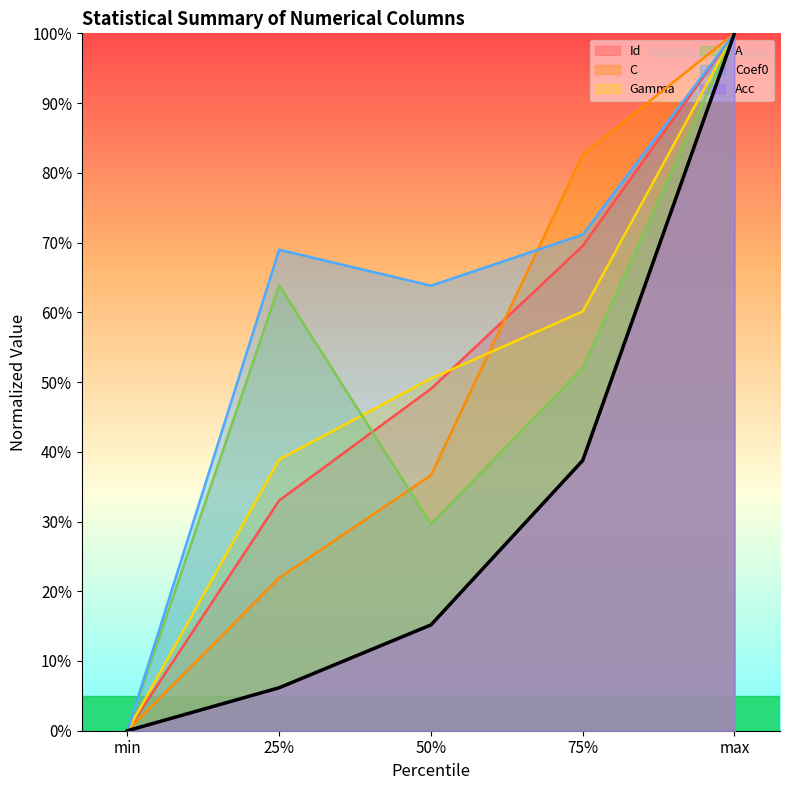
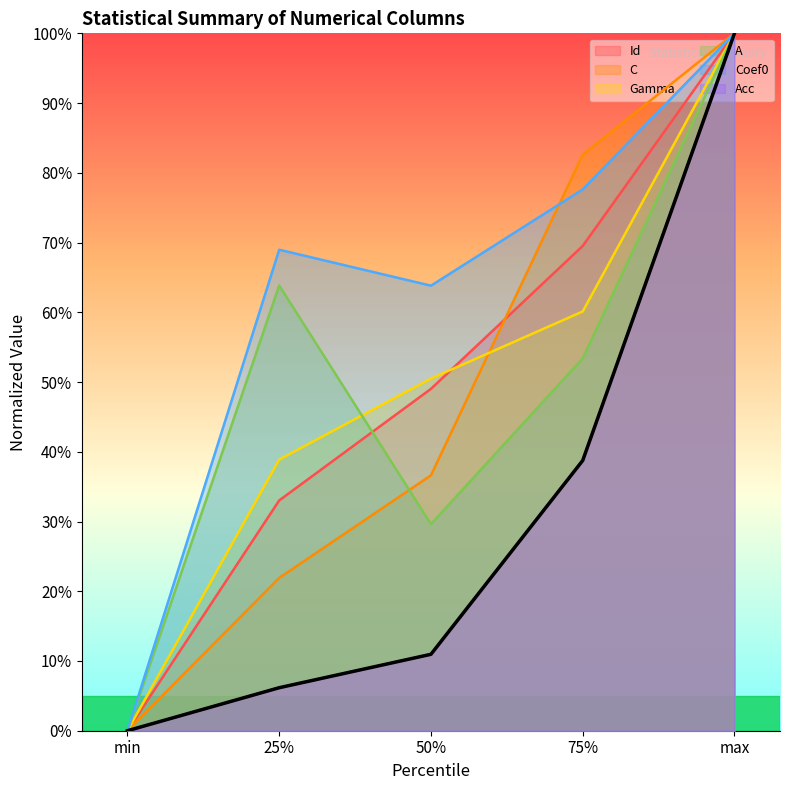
  {
    "A": {
      "25%": "64%",
      "50%": "30%",
-     "75%": "52%"
+     "75%": "53%"
    },
    "Coef0": {
      "25%": "69%",
      "50%": "64%",
-     "75%": "71%"
+     "75%": "78%"
    },
    "Acc": {
      "25%": "6%",
-     "50%": "15%",
+     "50%": "11%",
      "75%": "39%"
    }
  }
